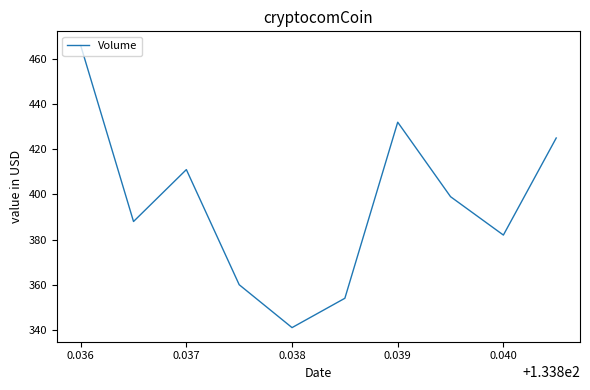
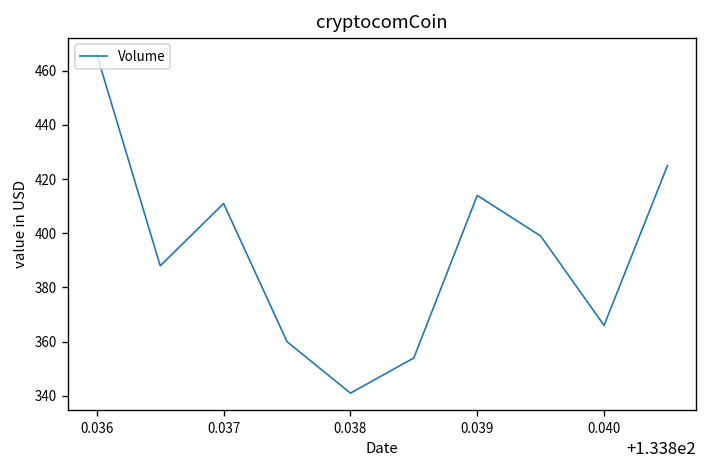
  {
    "0.037": 411,
    "0.038": 341,
-   "0.039": 432,
-   "0.040": 382
+   "0.039": 414,
+   "0.040": 366
  }
